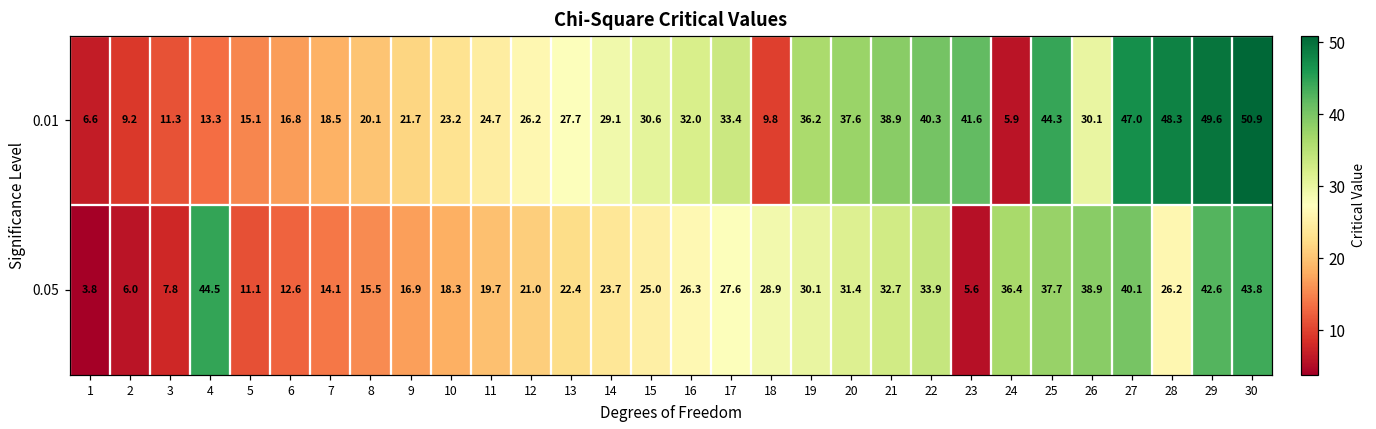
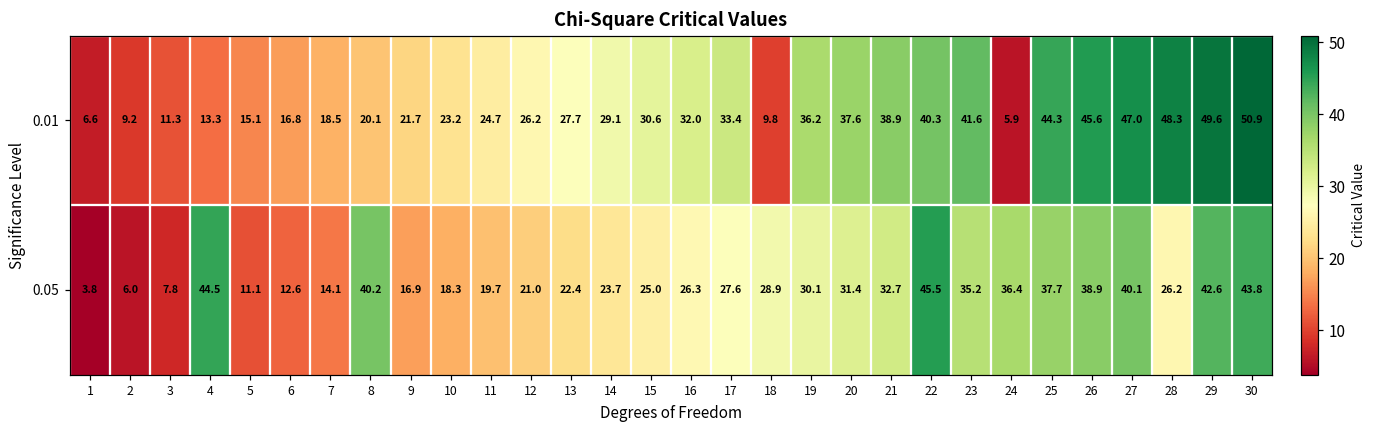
  {
    "0.01": {
      "1": 6.6,
      "2": 9.2,
      "3": 11.3,
      "4": 13.3,
      "5": 15.1,
      "6": 16.8,
      "7": 18.5,
      "8": 20.1,
      "9": 21.7,
      "10": 23.2,
      "11": 24.7,
      "12": 26.2,
      "13": 27.7,
      "14": 29.1,
      "15": 30.6,
      "16": 32.0,
      "17": 33.4,
      "18": 9.8,
      "19": 36.2,
      "20": 37.6,
      "21": 38.9,
      "22": 40.3,
      "23": 41.6,
      "24": 5.9,
      "25": 44.3,
-     "26": 30.1,
+     "26": 45.6,
      "27": 47.0,
      "28": 48.3,
      "29": 49.6,
      "30": 50.9
    },
    "0.05": {
      "1": 3.8,
      "2": 6.0,
      "3": 7.8,
      "4": 44.5,
      "5": 11.1,
      "6": 12.6,
      "7": 14.1,
-     "8": 15.5,
+     "8": 40.2,
      "9": 16.9,
      "10": 18.3,
      "11": 19.7,
      "12": 21.0,
      "13": 22.4,
      "14": 23.7,
      "15": 25.0,
      "16": 26.3,
      "17": 27.6,
      "18": 28.9,
      "19": 30.1,
      "20": 31.4,
      "21": 32.7,
-     "22": 33.9,
-     "23": 5.6,
+     "22": 45.5,
+     "23": 35.2,
      "24": 36.4,
      "25": 37.7,
      "26": 38.9,
      "27": 40.1,
      "28": 26.2,
      "29": 42.6,
      "30": 43.8
    }
  }
